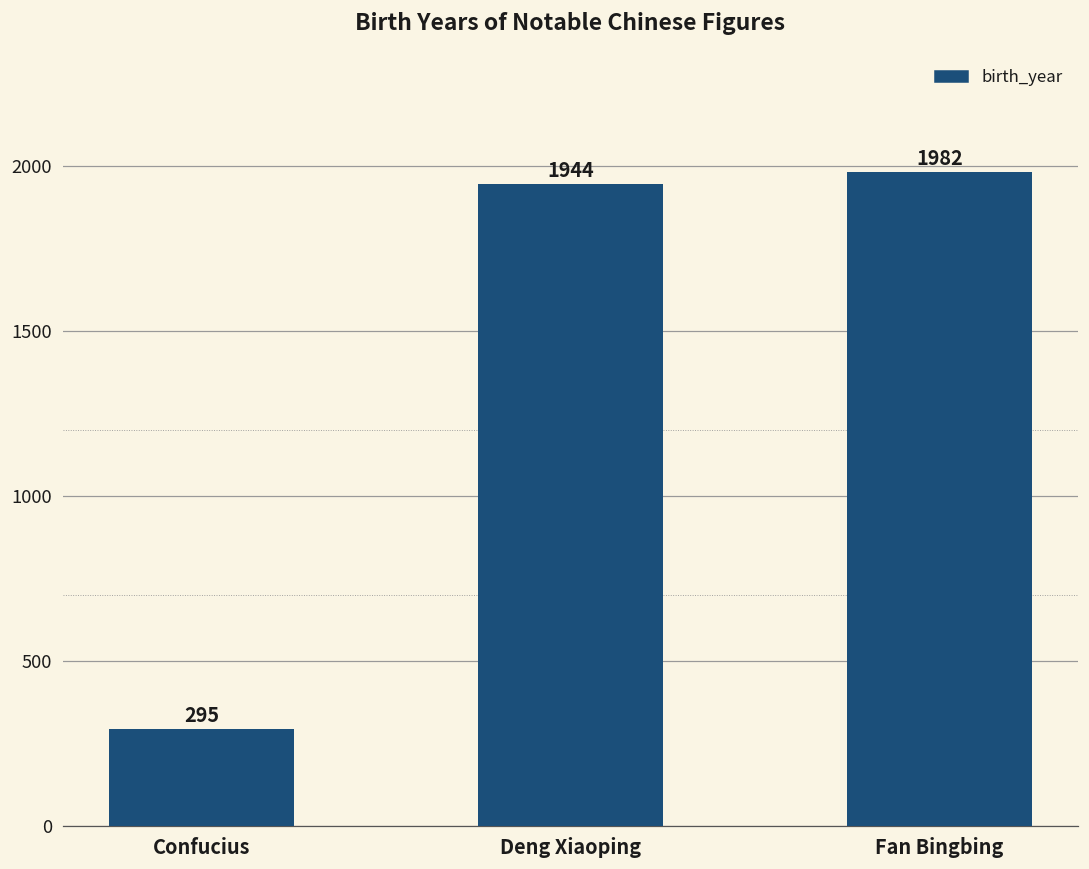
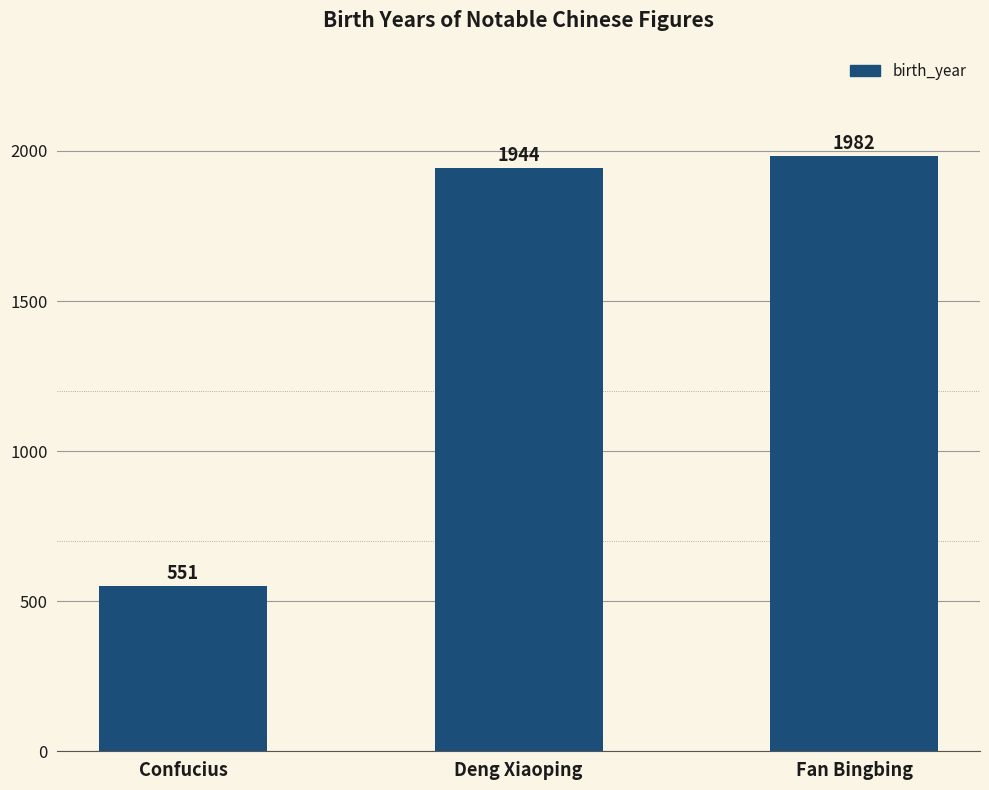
  {
-   "Confucius": 295,
+   "Confucius": 551,
    "Deng Xiaoping": 1944,
    "Fan Bingbing": 1982
  }
